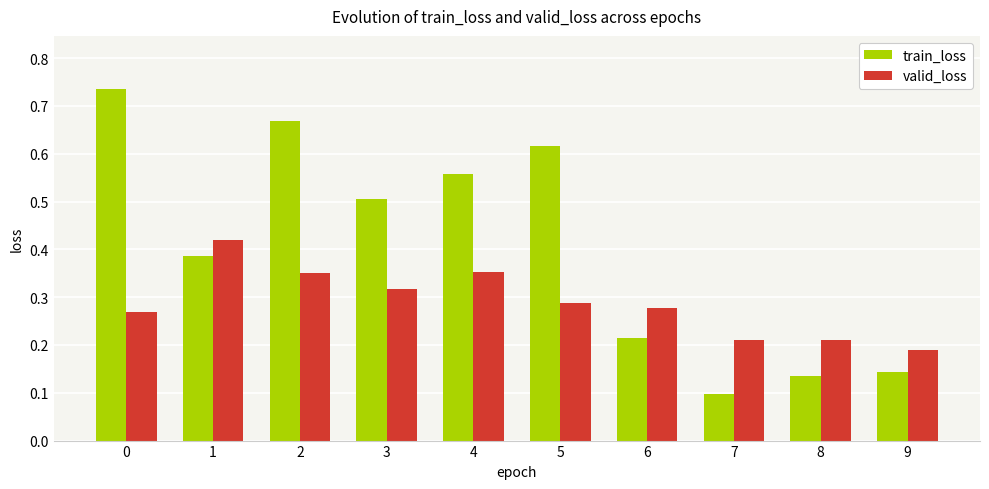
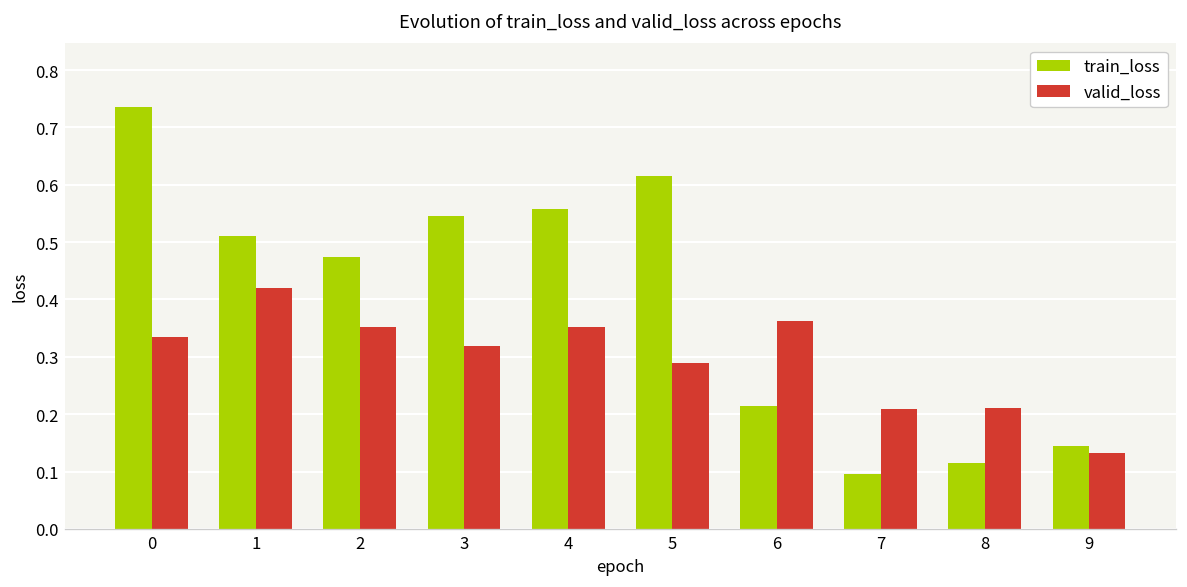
  {
    "train_loss": {
      "0": 0.74,
-     "1": 0.39,
-     "2": 0.67,
-     "3": 0.50,
+     "1": 0.51,
+     "2": 0.47,
+     "3": 0.55,
      "4": 0.56,
      "5": 0.62,
      "6": 0.21,
      "7": 0.10,
-     "8": 0.13,
+     "8": 0.12,
      "9": 0.14
    },
    "valid_loss": {
-     "0": 0.27,
+     "0": 0.33,
      "1": 0.42,
      "2": 0.35,
      "3": 0.32,
      "4": 0.35,
      "5": 0.29,
-     "6": 0.28,
+     "6": 0.36,
      "7": 0.21,
      "8": 0.21,
-     "9": 0.19
+     "9": 0.13
    }
  }
